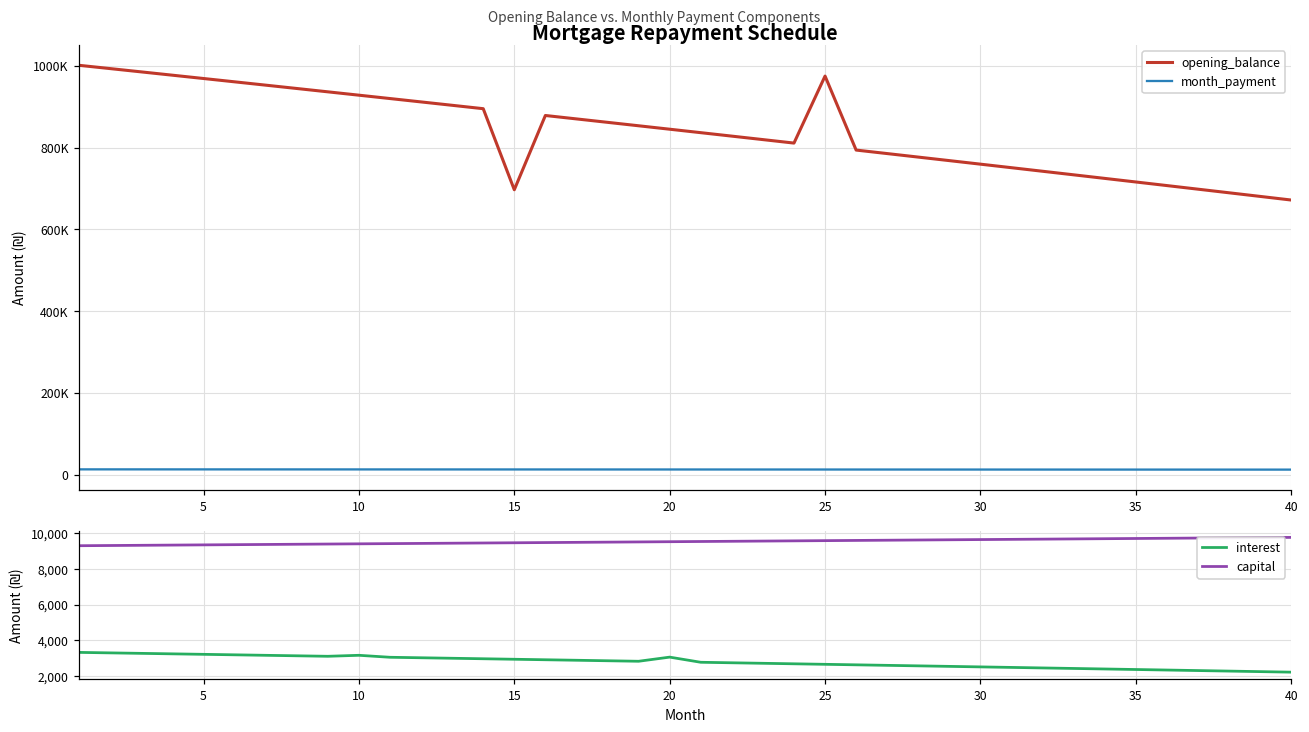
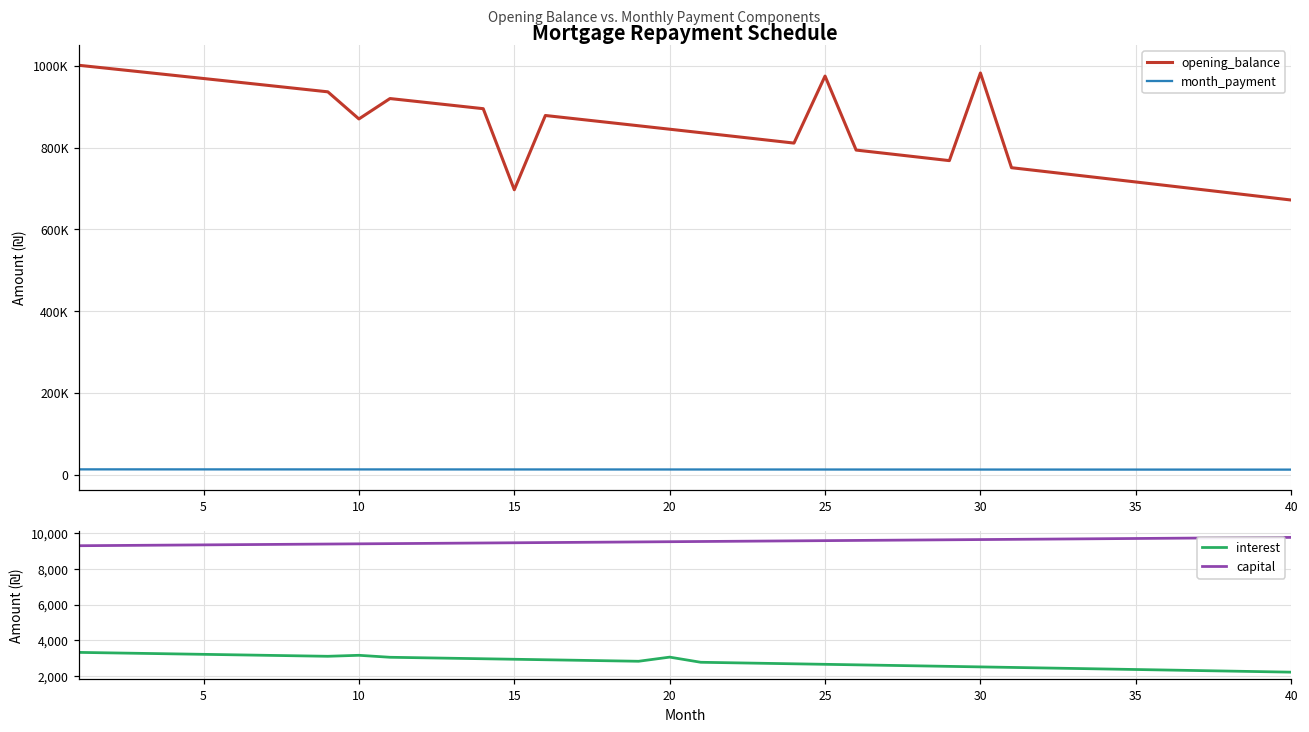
  {
    "Mortgage Repayment Schedule": {
      "opening_balance": {
        "5": 970000,
-       "10": 930000,
+       "10": 870000,
        "15": 700000,
        "20": 840000,
        "25": 970000,
-       "30": 760000,
+       "30": 980000,
        "35": 720000,
        "40": 670000
      },
      "month_payment": {
        "5": 10000,
        "10": 10000,
        "15": 10000,
        "20": 10000,
        "25": 10000,
        "30": 10000,
        "35": 10000,
        "40": 10000
      }
    }
  }
